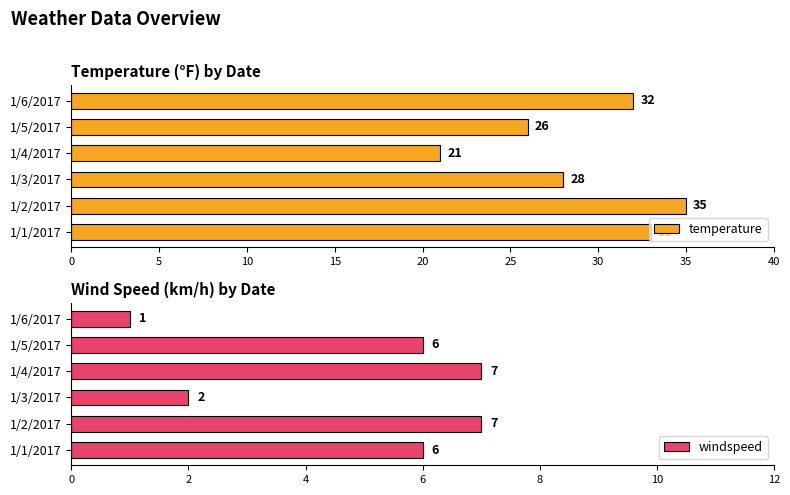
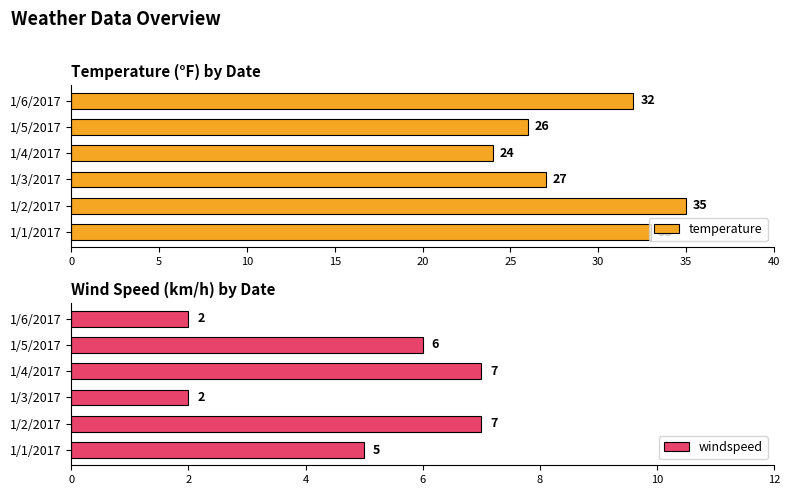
  {
    "Temperature (°F) by Date": {
      "1/6/2017": 32,
      "1/5/2017": 26,
-     "1/4/2017": 21,
-     "1/3/2017": 28,
+     "1/4/2017": 24,
+     "1/3/2017": 27,
      "1/2/2017": 35
    },
    "Wind Speed (km/h) by Date": {
-     "1/6/2017": 1,
+     "1/6/2017": 2,
      "1/5/2017": 6,
      "1/4/2017": 7,
      "1/3/2017": 2,
      "1/2/2017": 7,
-     "1/1/2017": 6
+     "1/1/2017": 5
    }
  }
